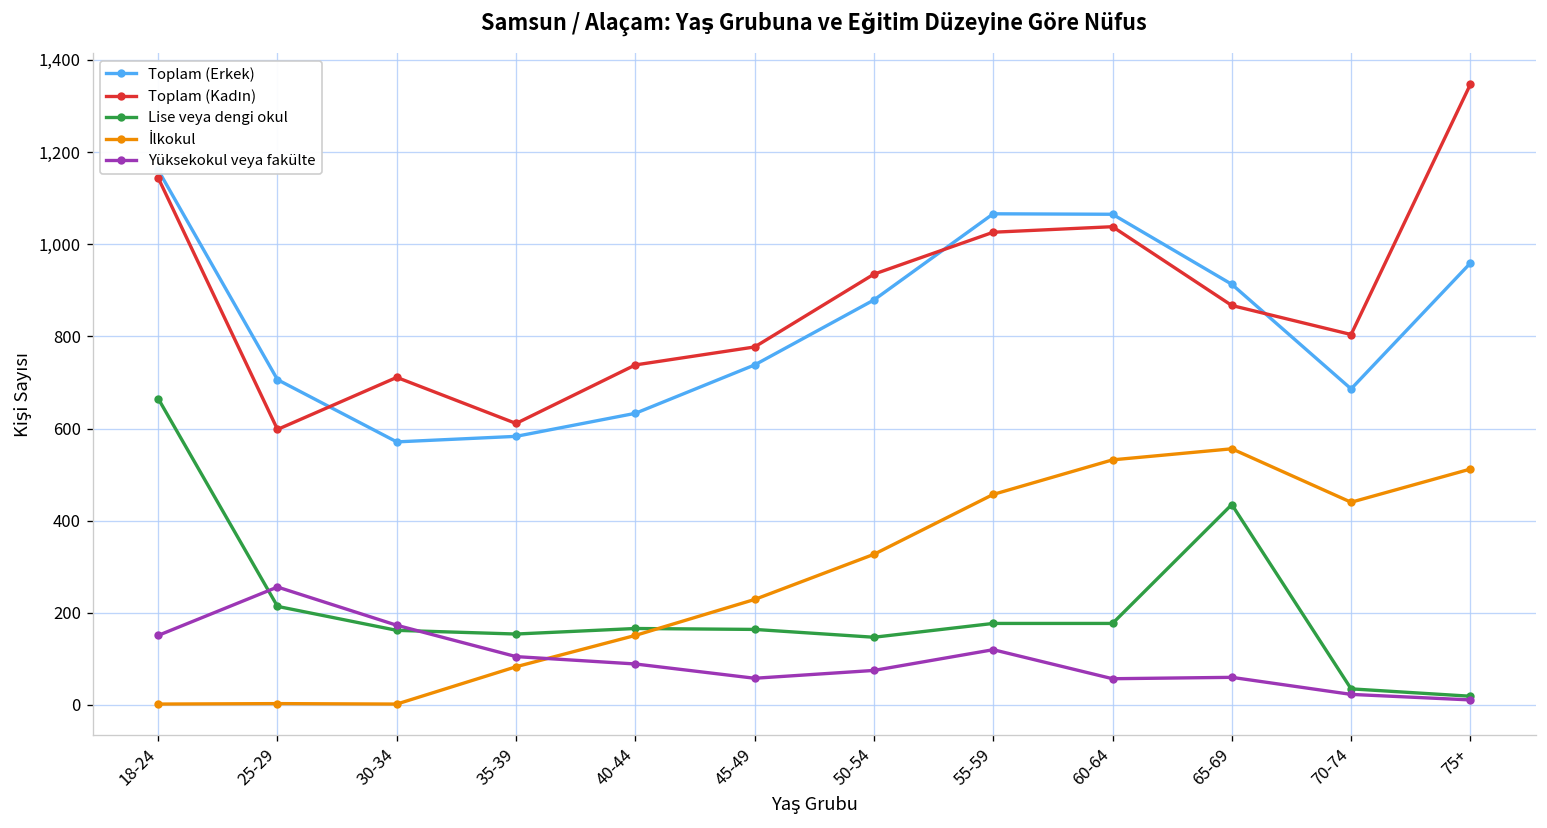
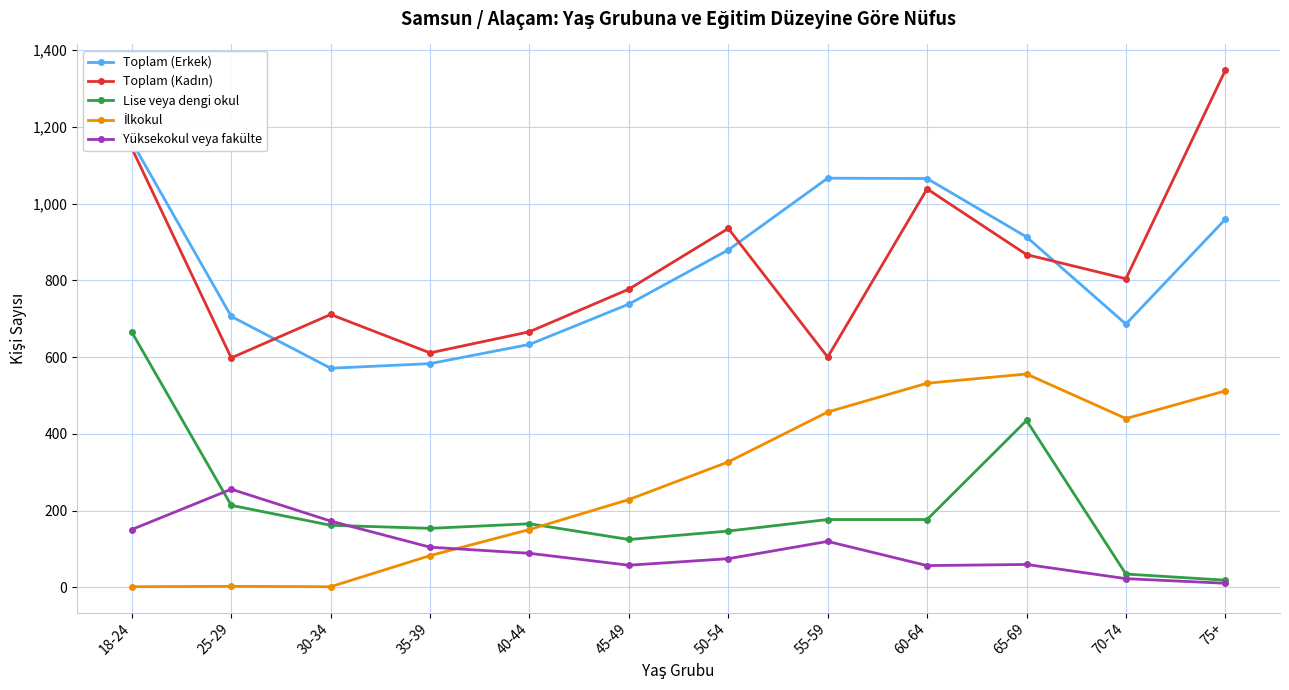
  {
    "Toplam (Erkek)": {
      "25-29": "710",
      "30-34": "570",
      "35-39": "580",
      "40-44": "630",
      "45-49": "740",
      "50-54": "880",
      "55-59": "1,070",
      "60-64": "1,070",
      "65-69": "910",
      "70-74": "690",
      "75+": "960"
    },
    "Toplam (Kadın)": {
      "25-29": "600",
      "30-34": "710",
      "35-39": "610",
-     "40-44": "740",
+     "40-44": "670",
      "45-49": "780",
      "50-54": "940",
-     "55-59": "1,030",
+     "55-59": "600",
      "60-64": "1,040",
      "65-69": "870",
      "70-74": "800",
      "75+": "1,350"
    },
    "Lise veya dengi okul": {
      "18-24": "670",
      "25-29": "210",
      "30-34": "160",
      "35-39": "150",
      "40-44": "170",
-     "45-49": "160",
+     "45-49": "130",
      "50-54": "150",
      "55-59": "180",
      "60-64": "180",
      "65-69": "440",
      "70-74": "40",
      "75+": "20"
    },
    "İlkokul": {
      "18-24": "0",
      "25-29": "0",
      "30-34": "0",
      "35-39": "80",
      "40-44": "150",
      "45-49": "230",
      "50-54": "330",
      "55-59": "460",
      "60-64": "530",
      "65-69": "560",
      "70-74": "440",
      "75+": "510"
    },
    "Yüksekokul veya fakülte": {
      "18-24": "150",
      "25-29": "260",
      "30-34": "170",
      "35-39": "110",
      "40-44": "90",
      "45-49": "60",
      "50-54": "80",
      "55-59": "120",
      "60-64": "60",
      "65-69": "60",
      "70-74": "20",
      "75+": "10"
    }
  }
